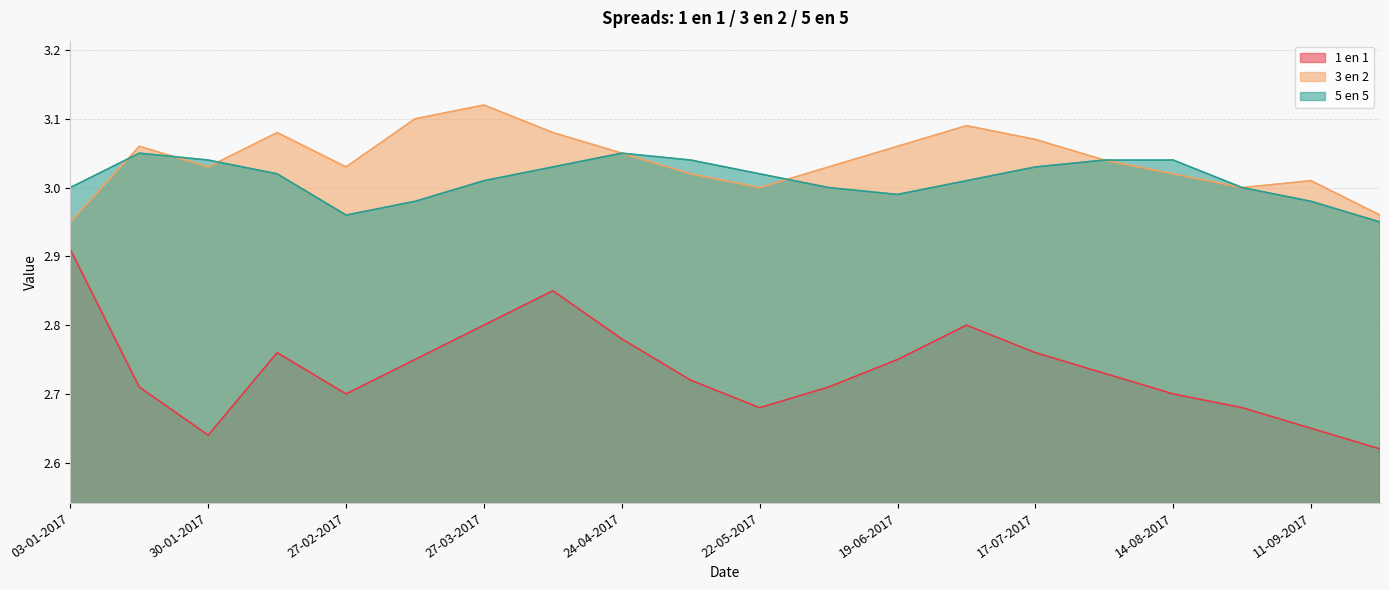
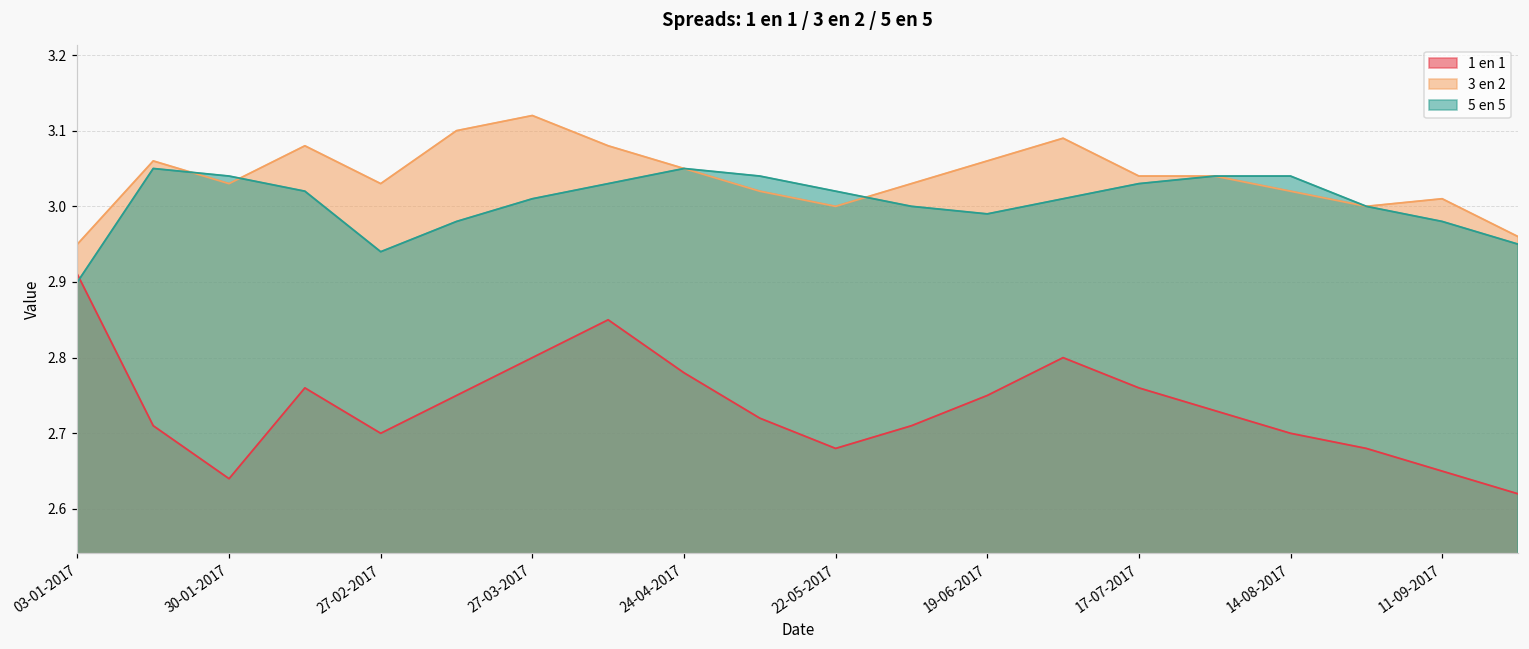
  {
    "1 en 1": {
      "03-01-2017": 2.91,
      "30-01-2017": 2.64,
      "27-02-2017": 2.70,
      "27-03-2017": 2.80,
      "24-04-2017": 2.78,
      "22-05-2017": 2.68,
      "19-06-2017": 2.75,
      "17-07-2017": 2.76,
      "14-08-2017": 2.70,
      "11-09-2017": 2.65
    },
    "3 en 2": {
      "03-01-2017": 2.95,
      "30-01-2017": 3.03,
      "27-02-2017": 3.03,
      "27-03-2017": 3.12,
      "22-05-2017": 3.00,
      "19-06-2017": 3.06,
-     "17-07-2017": 3.07,
+     "17-07-2017": 3.04,
      "14-08-2017": 3.02,
      "11-09-2017": 3.01
    },
    "5 en 5": {
-     "03-01-2017": 3.0,
+     "03-01-2017": 2.9,
      "30-01-2017": 3.04,
-     "27-02-2017": 2.96,
+     "27-02-2017": 2.94,
      "27-03-2017": 3.01,
      "22-05-2017": 3.02,
      "19-06-2017": 2.99,
      "17-07-2017": 3.03,
      "14-08-2017": 3.04,
      "11-09-2017": 2.98
    }
  }
